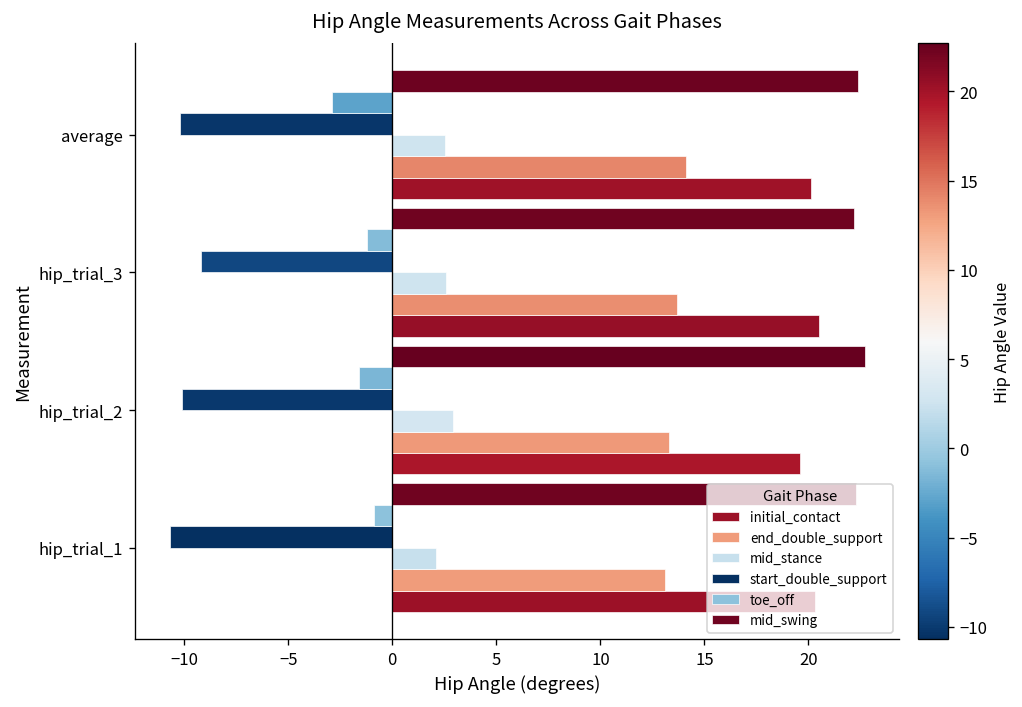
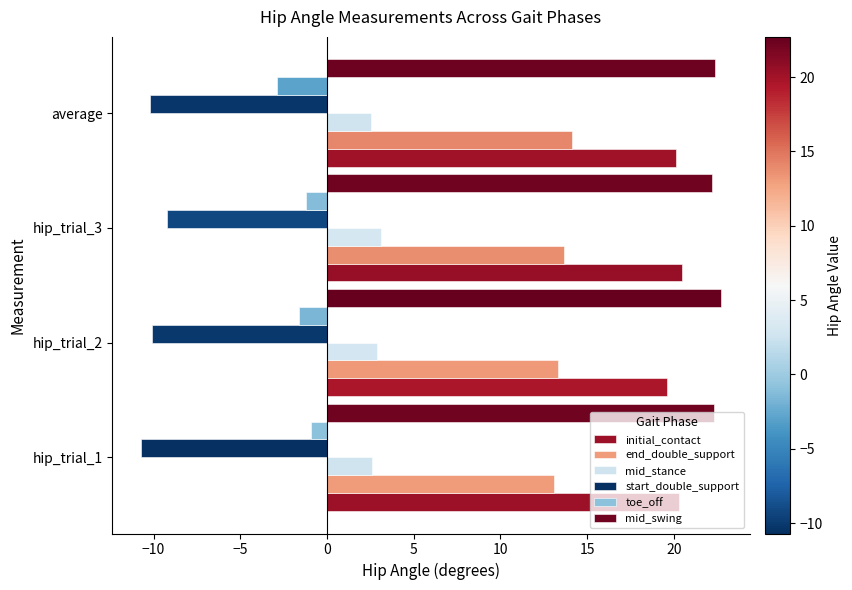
  {
    "end_double_support": {
      "average": 14.1,
      "hip_trial_3": 13.7,
      "hip_trial_2": 13.3,
      "hip_trial_1": 13.1
    },
    "mid_stance": {
      "average": 2.5,
-     "hip_trial_3": 2.6,
+     "hip_trial_3": 3.1,
      "hip_trial_2": 2.9,
-     "hip_trial_1": 2.1
+     "hip_trial_1": 2.6
    },
    "start_double_support": {
      "average": -10.2,
      "hip_trial_3": -9.2,
      "hip_trial_2": -10.1,
      "hip_trial_1": -10.7
    },
    "toe_off": {
      "average": -2.9,
      "hip_trial_3": -1.2,
      "hip_trial_2": -1.6,
      "hip_trial_1": -0.9
    }
  }
